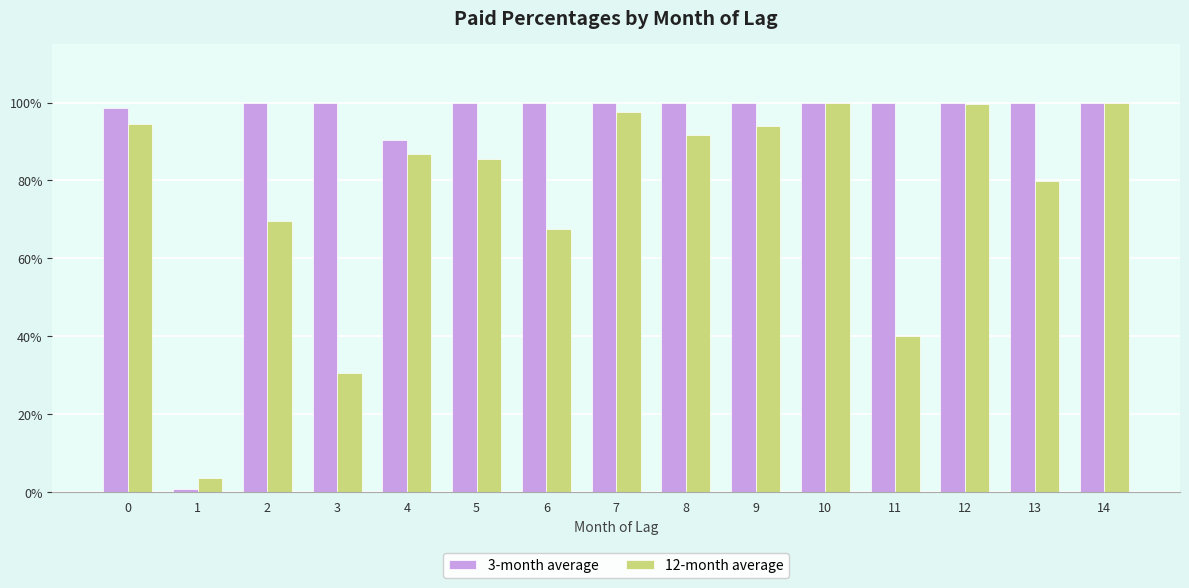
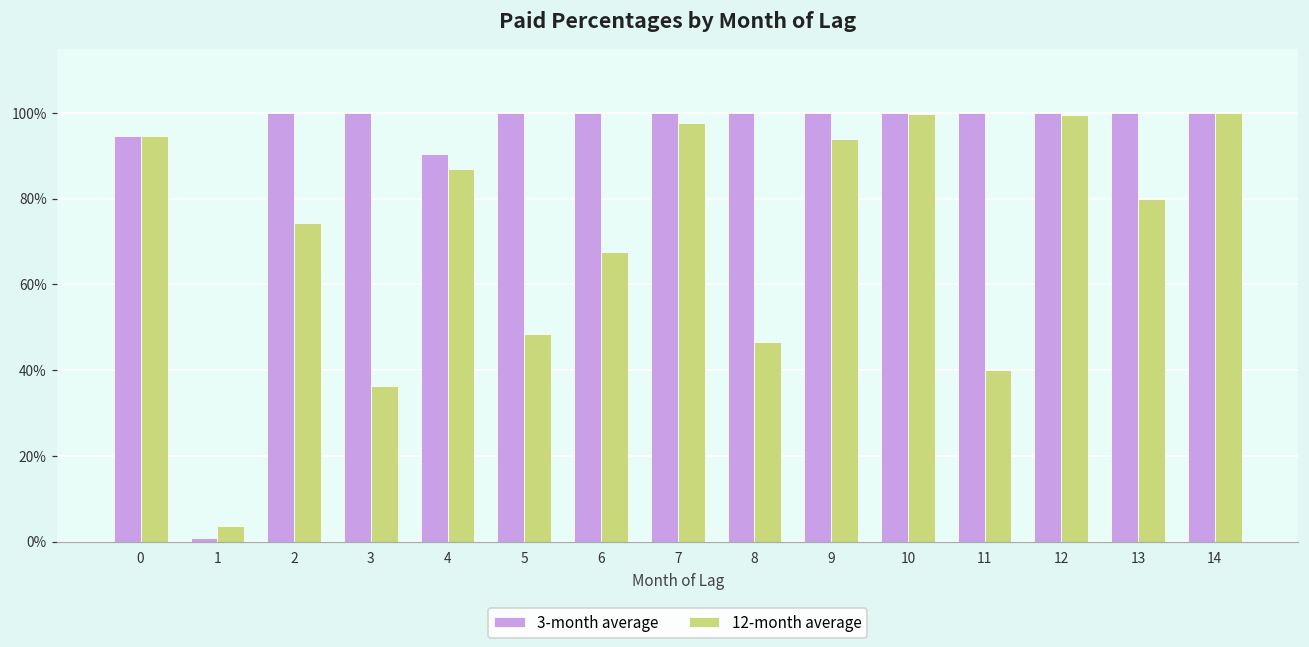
  {
    "3-month average": {
-     "0": "99%",
+     "0": "95%",
      "1": "1%",
      "2": "100%",
      "3": "100%",
      "4": "90%",
      "5": "100%",
      "6": "100%",
      "7": "100%",
      "8": "100%",
      "9": "100%",
      "10": "100%",
      "11": "100%",
      "12": "100%",
      "13": "100%",
      "14": "100%"
    },
    "12-month average": {
      "0": "95%",
      "1": "4%",
-     "2": "70%",
-     "3": "31%",
+     "2": "74%",
+     "3": "36%",
      "4": "87%",
-     "5": "85%",
+     "5": "48%",
      "6": "68%",
      "7": "98%",
-     "8": "92%",
+     "8": "47%",
      "9": "94%",
      "10": "100%",
      "11": "40%",
      "12": "100%",
      "13": "80%",
      "14": "100%"
    }
  }
